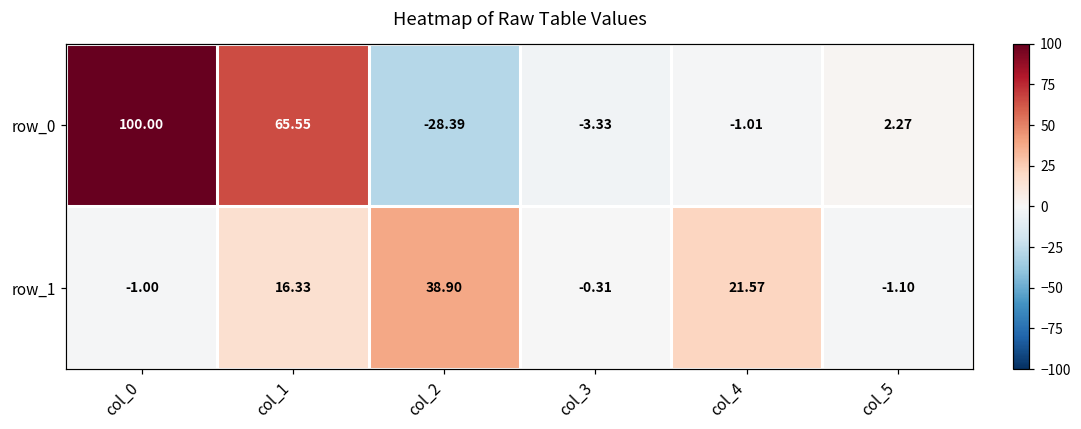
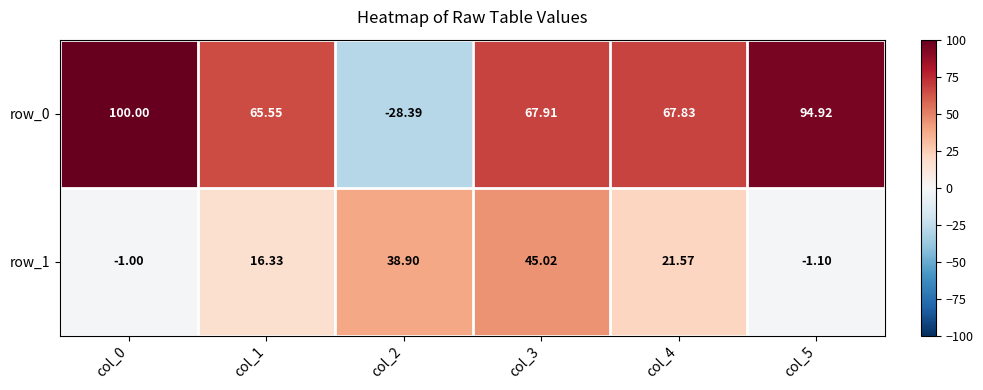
  {
    "row_0": {
      "col_0": 100.00,
      "col_1": 65.55,
      "col_2": -28.39,
-     "col_3": -3.33,
-     "col_4": -1.01,
-     "col_5": 2.27
+     "col_3": 67.91,
+     "col_4": 67.83,
+     "col_5": 94.92
    },
    "row_1": {
      "col_0": -1.00,
      "col_1": 16.33,
      "col_2": 38.90,
-     "col_3": -0.31,
+     "col_3": 45.02,
      "col_4": 21.57,
      "col_5": -1.10
    }
  }
